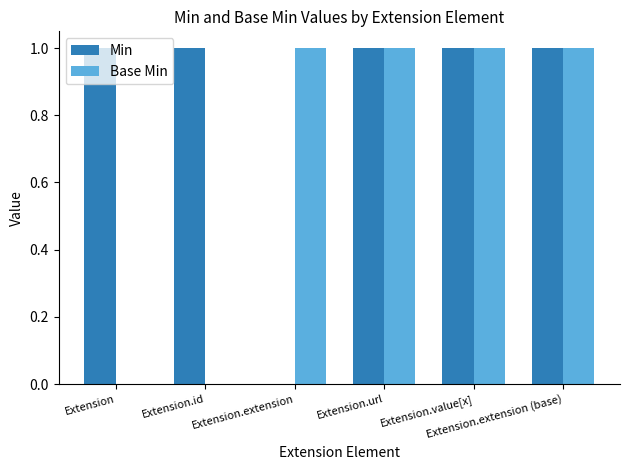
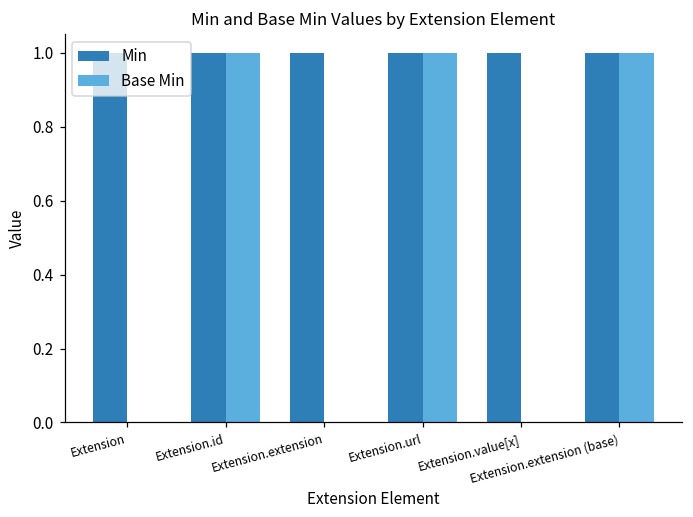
  {
    "Min": {
      "Extension.id": 1,
-     "Extension.extension": 0,
+     "Extension.extension": 1,
      "Extension.url": 1,
      "Extension.value[x]": 1,
      "Extension.extension (base)": 1
    },
    "Base Min": {
      "Extension": 0,
-     "Extension.id": 0,
-     "Extension.extension": 1,
+     "Extension.id": 1,
+     "Extension.extension": 0,
      "Extension.url": 1,
-     "Extension.value[x]": 1,
+     "Extension.value[x]": 0,
      "Extension.extension (base)": 1
    }
  }
